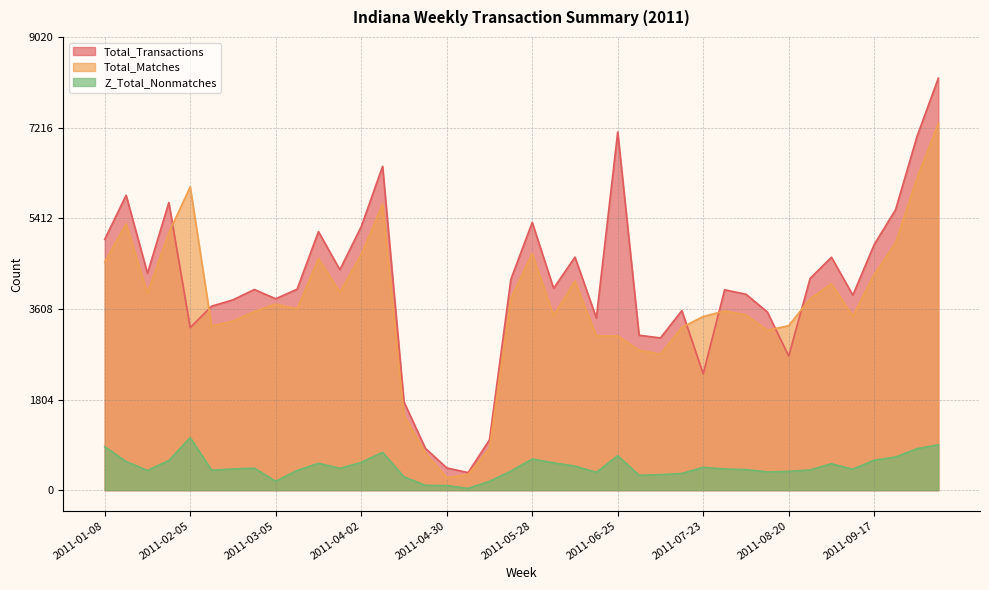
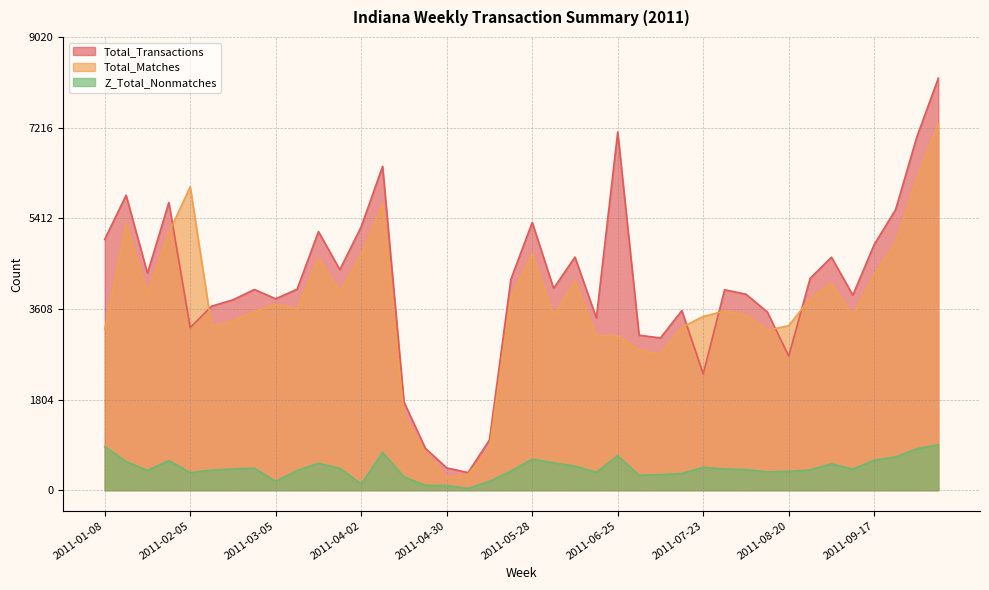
  {
    "Total_Transactions": {
      "2011-01-08": 5000,
      "2011-02-05": 3200,
      "2011-03-05": 3800,
      "2011-04-02": 5200,
      "2011-04-30": 400,
      "2011-05-28": 5300,
      "2011-06-25": 7100,
      "2011-07-23": 2300,
      "2011-08-20": 2700,
      "2011-09-17": 4900
    },
    "Total_Matches": {
-     "2011-01-08": 4500,
+     "2011-01-08": 3200,
      "2011-02-05": 6000,
      "2011-03-05": 3700,
      "2011-04-02": 4700,
      "2011-04-30": 300,
      "2011-05-28": 4700,
      "2011-06-25": 3100,
      "2011-07-23": 3500,
      "2011-08-20": 3300,
      "2011-09-17": 4300
    },
    "Z_Total_Nonmatches": {
      "2011-01-08": 900,
-     "2011-02-05": 1000,
+     "2011-02-05": 300,
      "2011-03-05": 200,
-     "2011-04-02": 600,
+     "2011-04-02": 100,
      "2011-04-30": 100,
      "2011-05-28": 600,
      "2011-06-25": 700,
      "2011-07-23": 500,
      "2011-08-20": 400,
      "2011-09-17": 600
    }
  }
